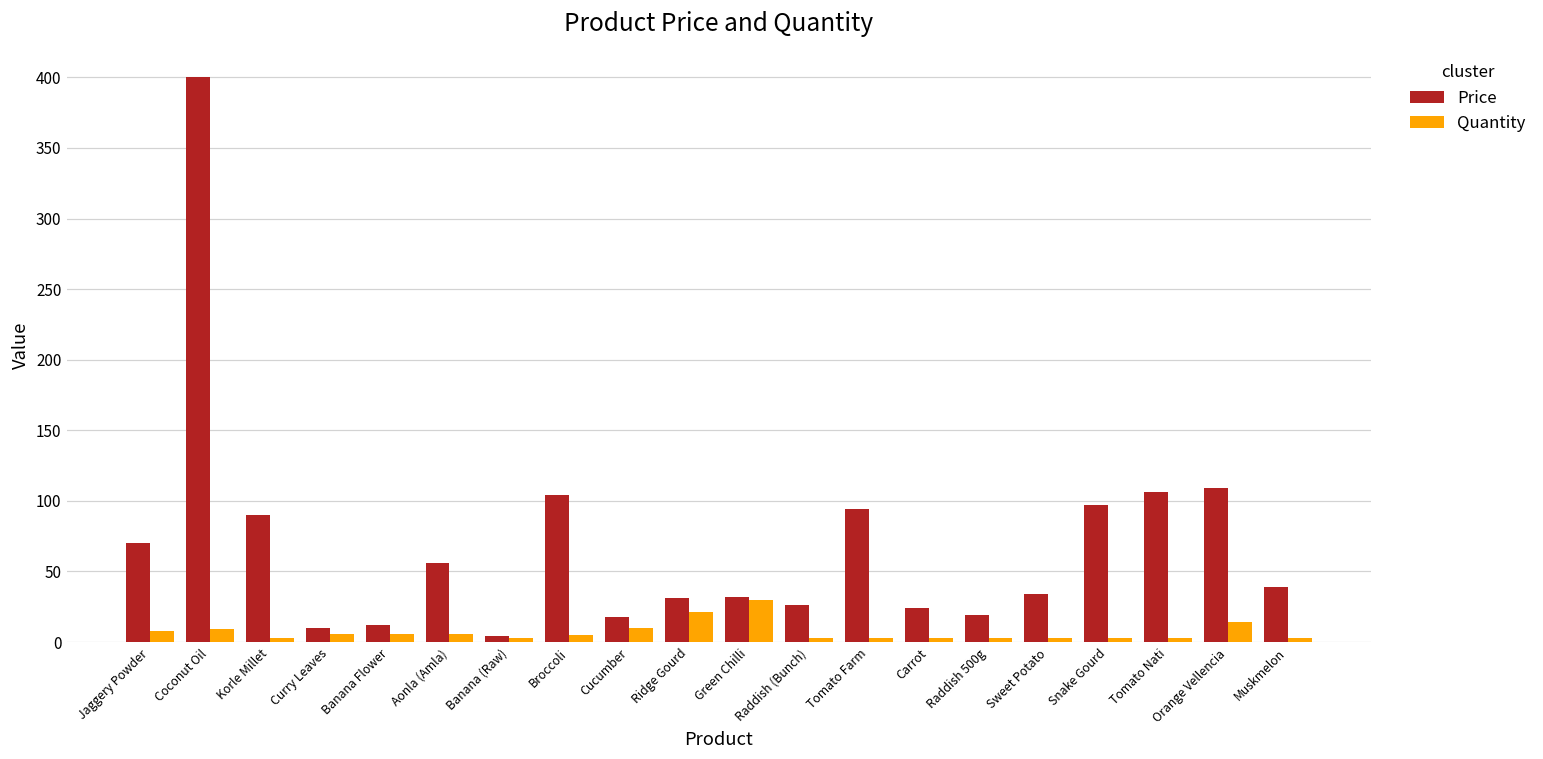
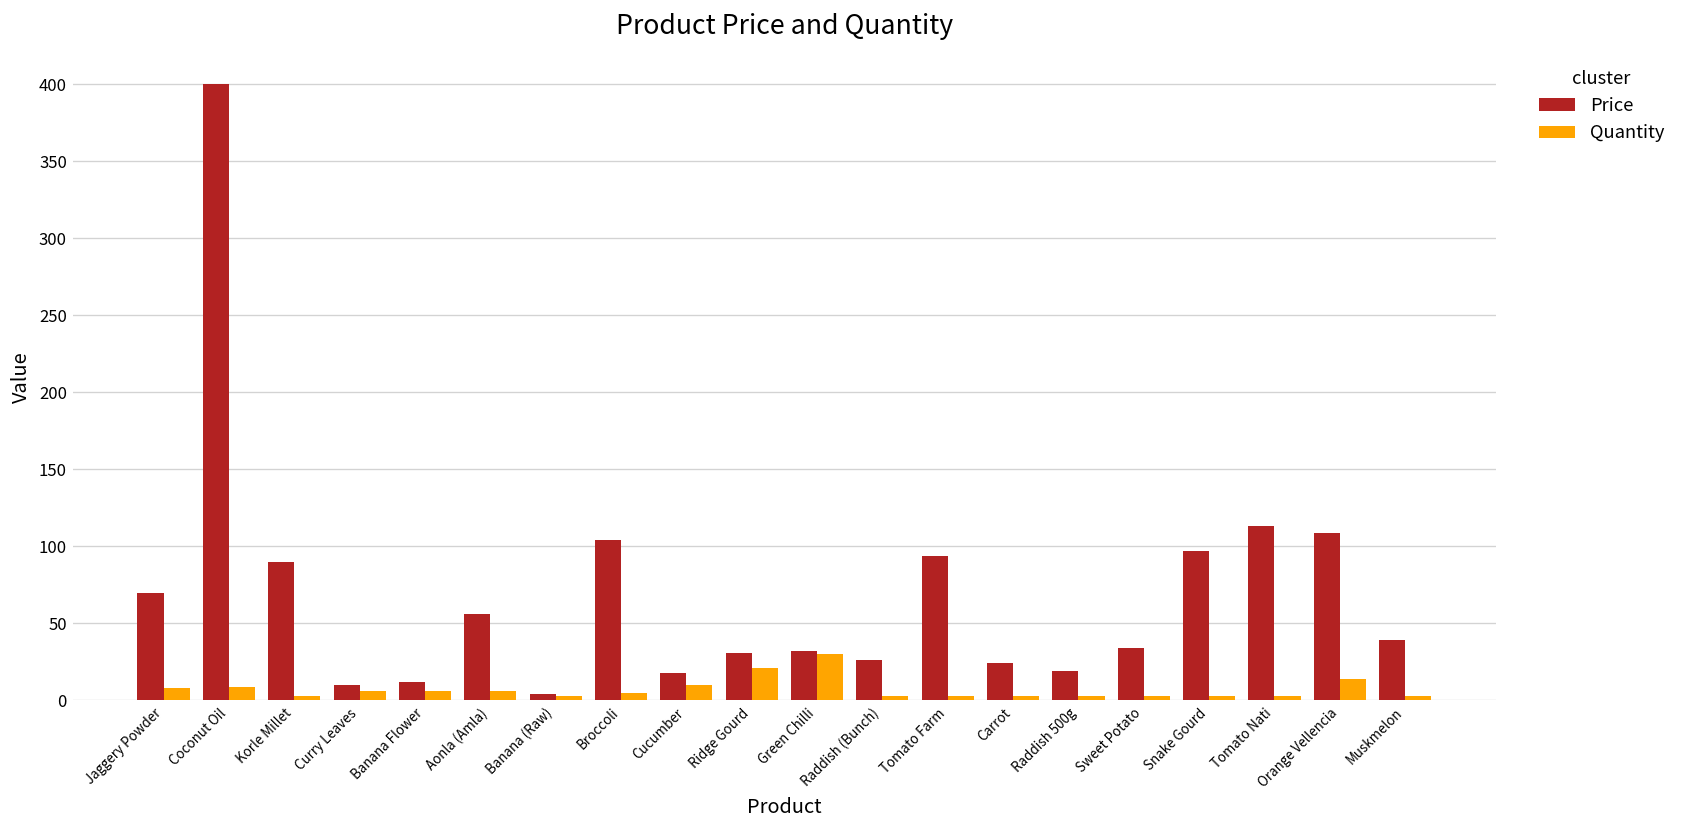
  {
    "Price": {
      "Jaggery Powder": 70,
      "Coconut Oil": 400,
      "Korle Millet": 90,
      "Curry Leaves": 10,
      "Banana Flower": 12,
      "Aonla (Amla)": 56,
      "Banana (Raw)": 4,
      "Broccoli": 104,
      "Cucumber": 18,
      "Ridge Gourd": 31,
      "Green Chilli": 32,
      "Raddish (Bunch)": 26,
      "Tomato Farm": 94,
      "Carrot": 24,
      "Raddish 500g": 19,
      "Sweet Potato": 34,
      "Snake Gourd": 97,
-     "Tomato Nati": 106,
+     "Tomato Nati": 113,
      "Orange Vellencia": 109,
      "Muskmelon": 39
    },
    "Quantity": {
      "Jaggery Powder": 8,
      "Coconut Oil": 9,
      "Korle Millet": 3,
      "Curry Leaves": 6,
      "Banana Flower": 6,
      "Aonla (Amla)": 6,
      "Banana (Raw)": 3,
      "Broccoli": 5,
      "Cucumber": 10,
      "Ridge Gourd": 21,
      "Green Chilli": 30,
      "Raddish (Bunch)": 3,
      "Tomato Farm": 3,
      "Carrot": 3,
      "Raddish 500g": 3,
      "Sweet Potato": 3,
      "Snake Gourd": 3,
      "Tomato Nati": 3,
      "Orange Vellencia": 14,
      "Muskmelon": 3
    }
  }
